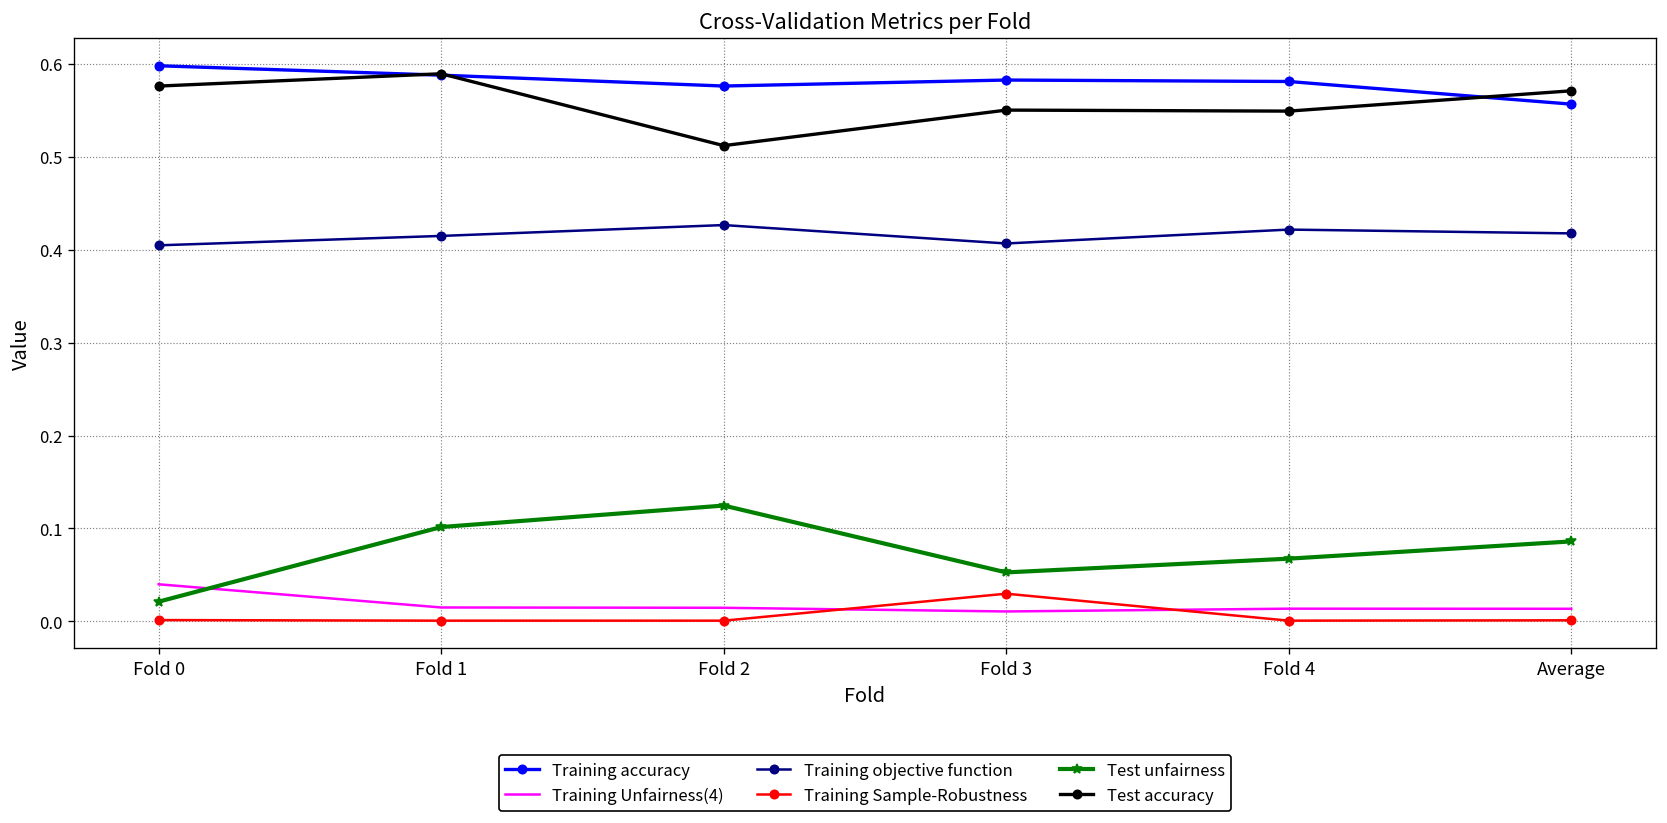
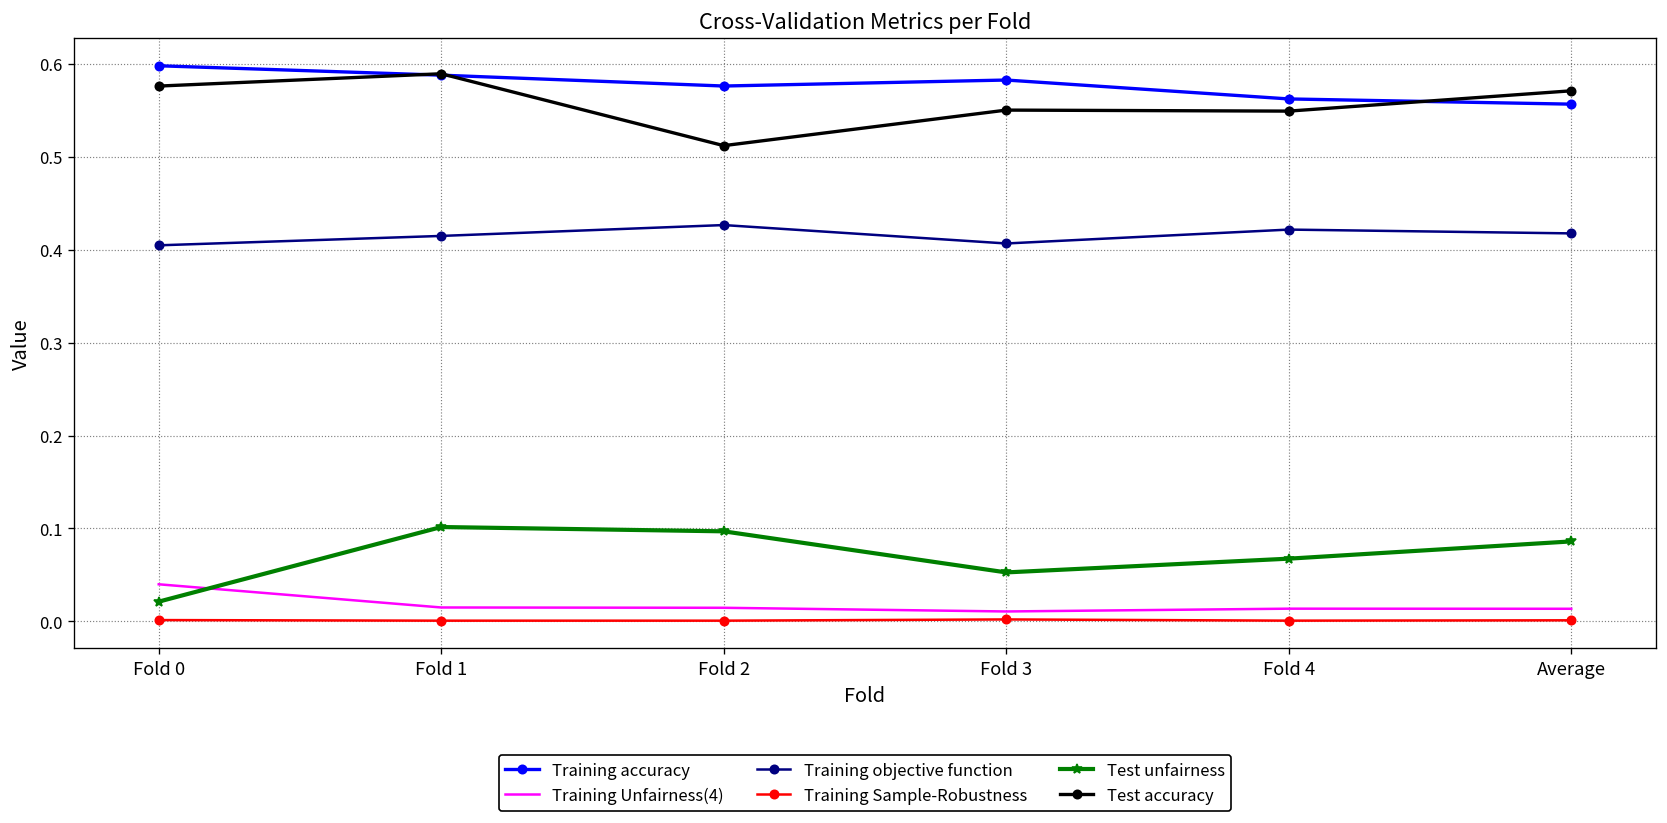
  {
    "Training accuracy": {
      "Fold 0": 0.60,
      "Fold 2": 0.58,
      "Fold 3": 0.58,
-     "Fold 4": 0.58,
+     "Fold 4": 0.56,
      "Average": 0.56
    },
    "Training Unfairness(4)": {
      "Fold 0": 0.04,
      "Fold 1": 0.01,
      "Fold 2": 0.01,
      "Fold 3": 0.01,
      "Fold 4": 0.01,
      "Average": 0.01
    },
    "Training objective function": {
      "Fold 0": 0.40,
      "Fold 1": 0.41,
      "Fold 2": 0.43,
      "Fold 3": 0.41,
      "Fold 4": 0.42,
      "Average": 0.42
    },
    "Training Sample-Robustness": {
      "Fold 0": 0.00,
      "Fold 1": 0.00,
      "Fold 2": 0.00,
-     "Fold 3": 0.03,
+     "Fold 3": 0.00,
      "Fold 4": 0.00,
      "Average": 0.00
    },
    "Test unfairness": {
      "Fold 0": 0.02,
      "Fold 1": 0.10,
-     "Fold 2": 0.12,
+     "Fold 2": 0.10,
      "Fold 3": 0.05,
      "Fold 4": 0.07,
      "Average": 0.09
    },
    "Test accuracy": {
      "Fold 0": 0.58,
      "Fold 2": 0.51,
      "Fold 3": 0.55,
      "Fold 4": 0.55,
      "Average": 0.57
    }
  }
